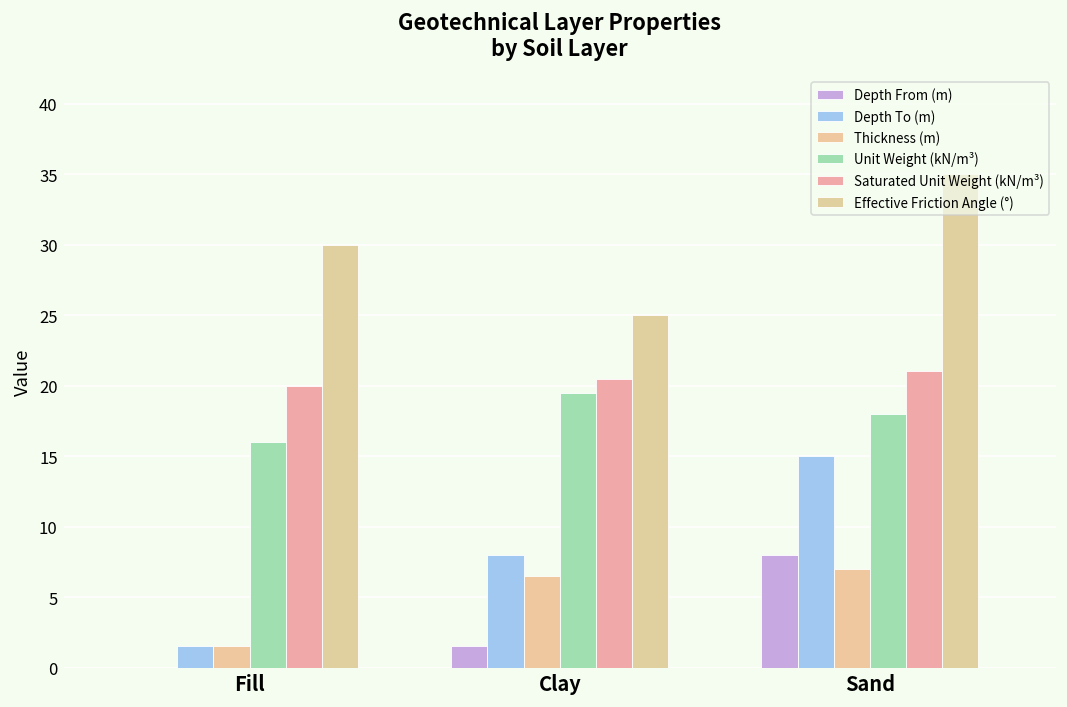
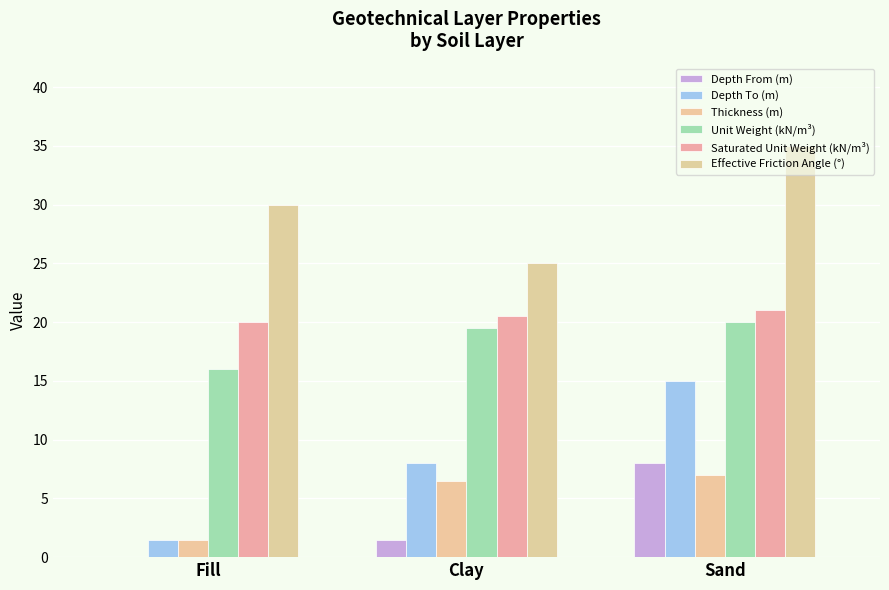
  {
    "Unit Weight (kN/m³)": {
      "Fill": 16,
      "Clay": 19.5,
-     "Sand": 18
+     "Sand": 20
    }
  }
